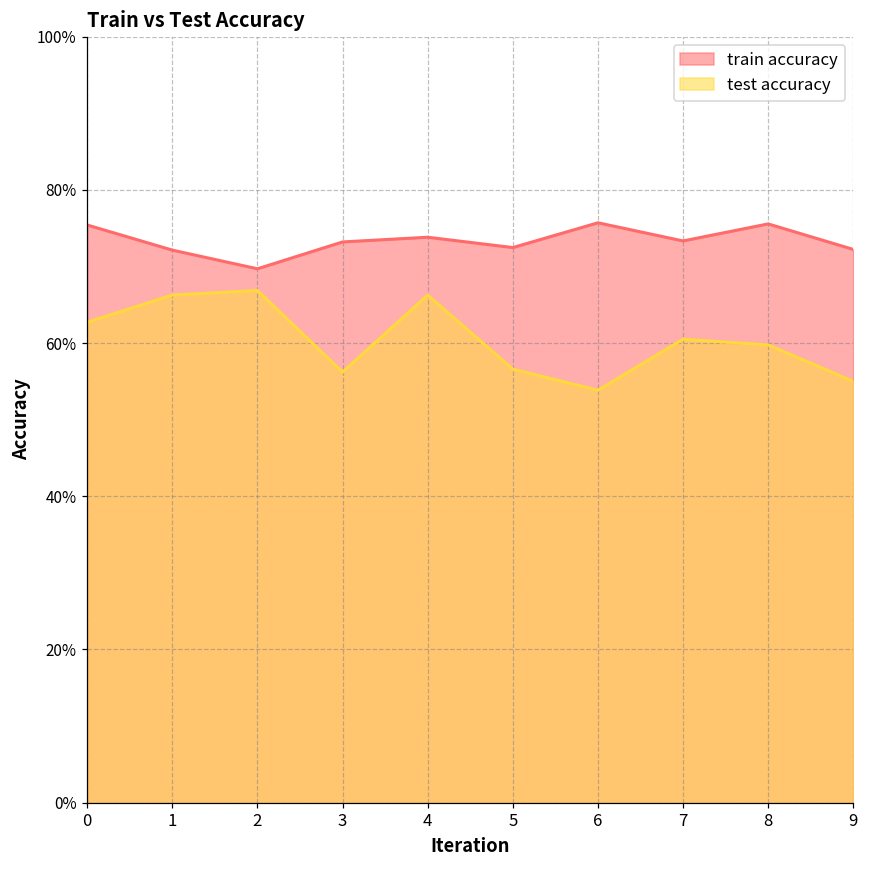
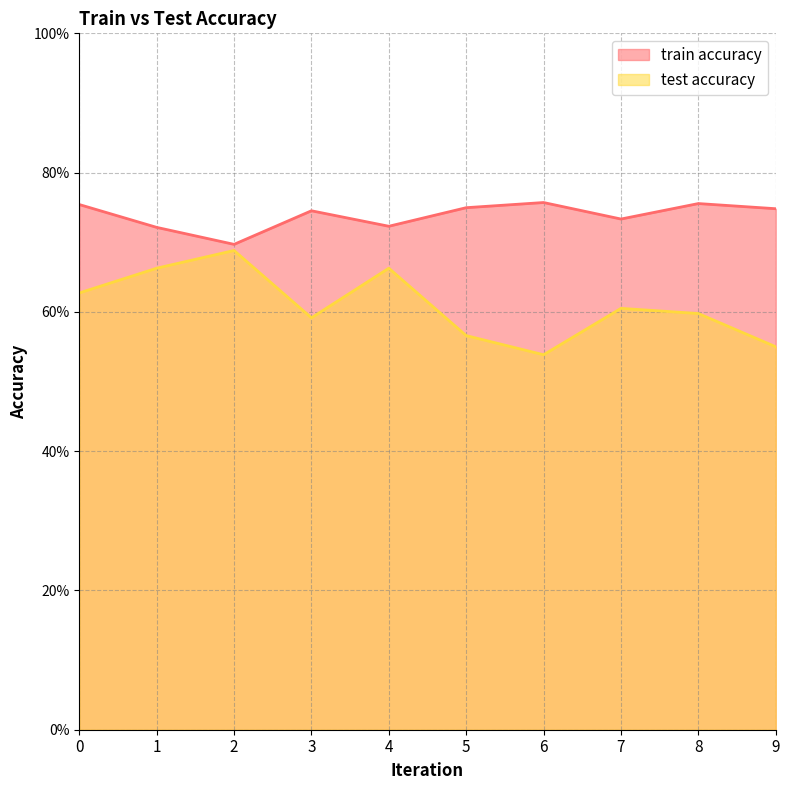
  {
    "train accuracy": {
      "0": "75%",
      "1": "72%",
      "2": "70%",
-     "3": "73%",
-     "4": "74%",
-     "5": "72%",
+     "3": "75%",
+     "4": "72%",
+     "5": "75%",
      "6": "76%",
      "7": "73%",
      "8": "76%",
-     "9": "72%"
+     "9": "75%"
    },
    "test accuracy": {
      "0": "63%",
      "1": "66%",
-     "2": "67%",
-     "3": "56%",
+     "2": "69%",
+     "3": "59%",
      "4": "66%",
      "5": "57%",
      "6": "54%",
      "7": "61%",
      "8": "60%",
      "9": "55%"
    }
  }
